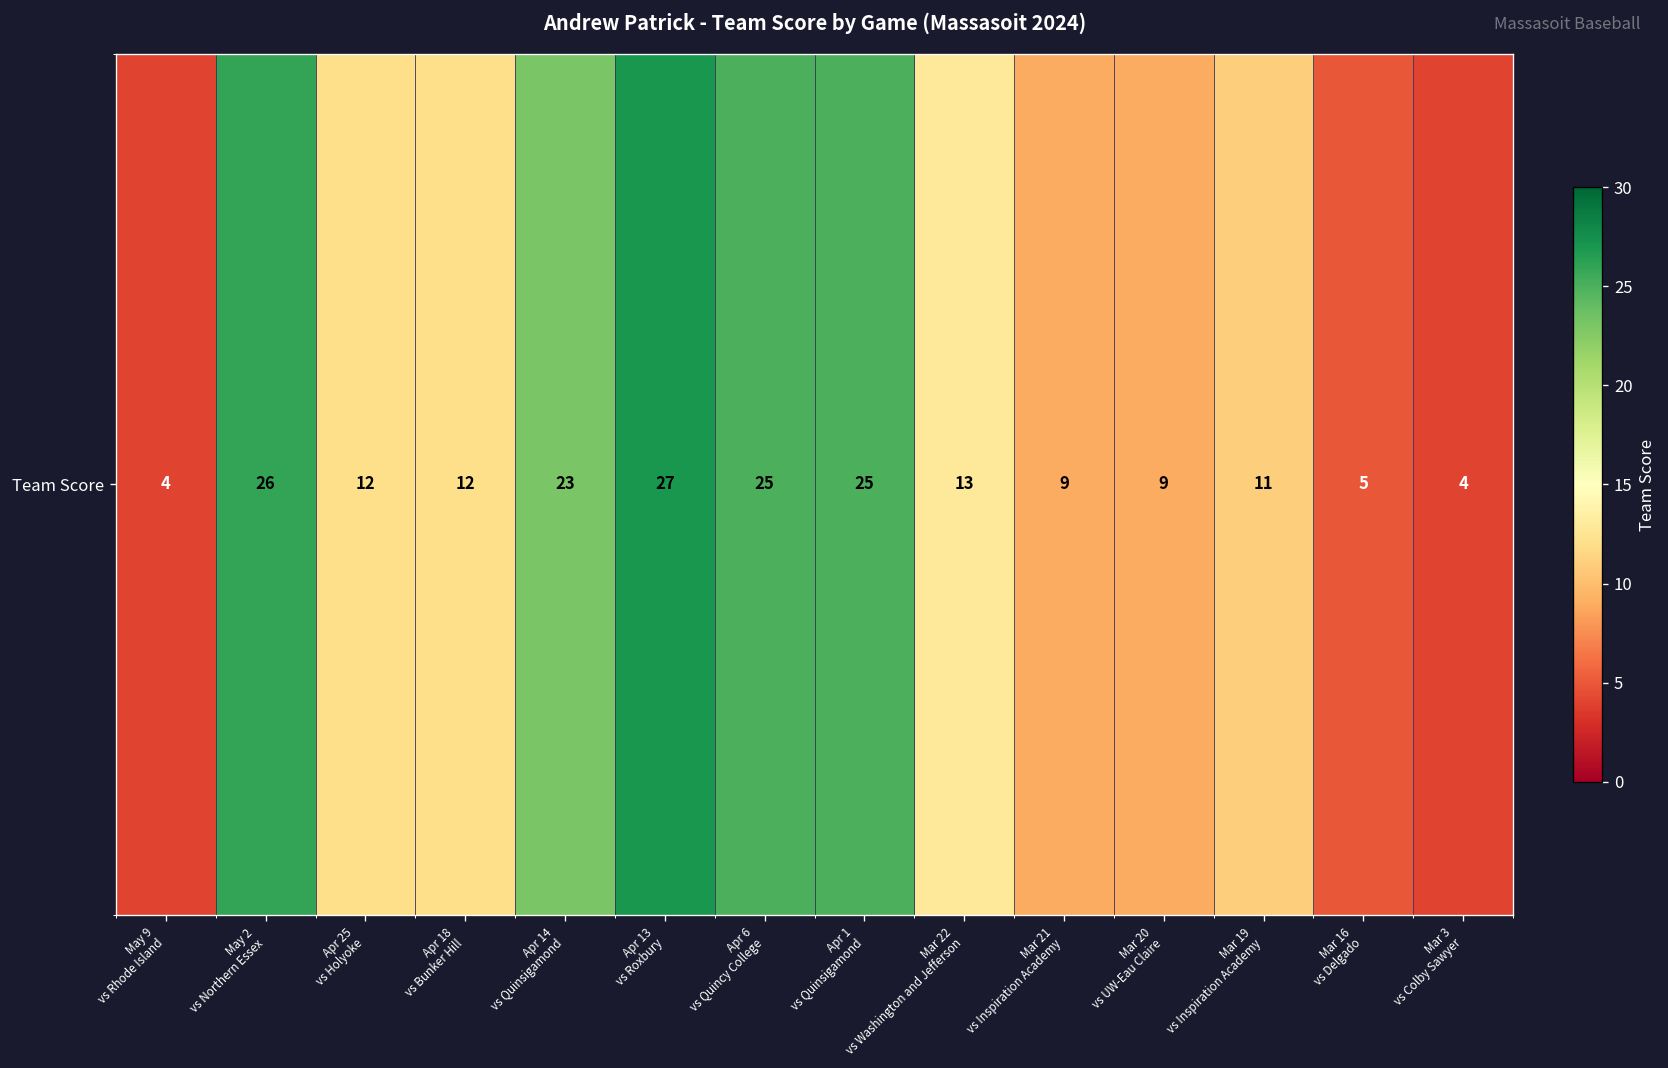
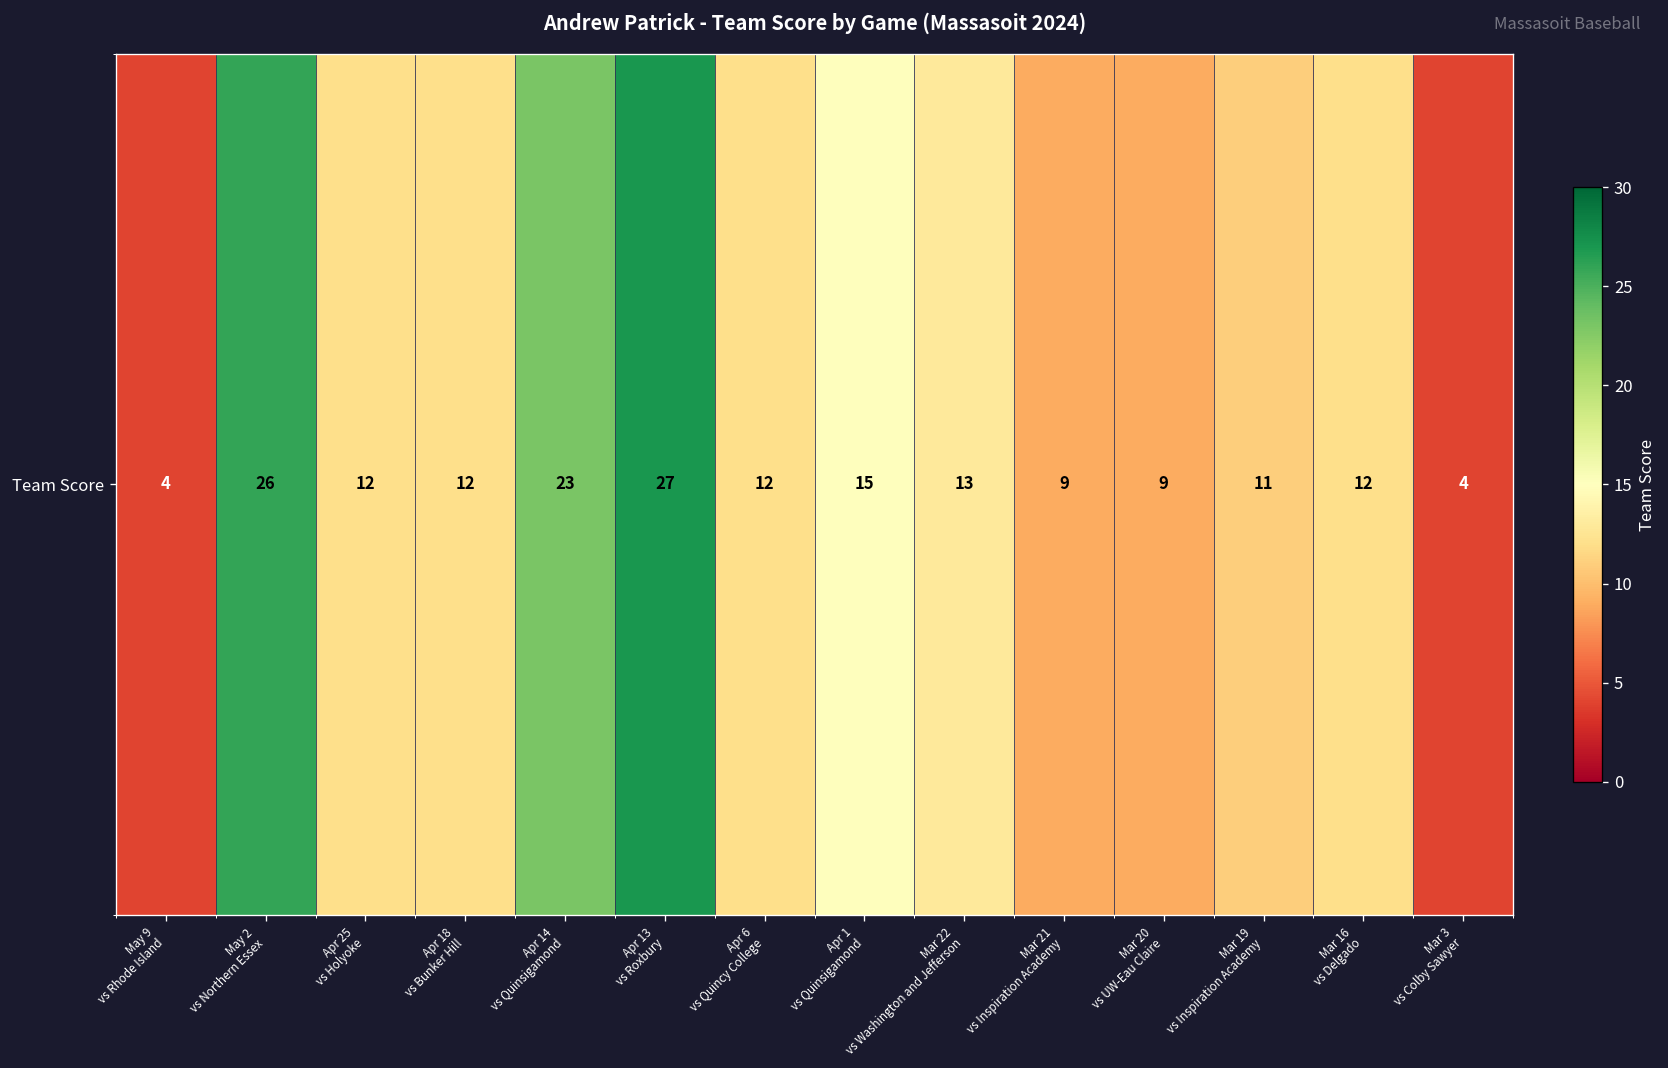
  {
    "Team Score": {
      "May 9 vs Rhode Island": 4,
      "May 2 vs Northern Essex": 26,
      "Apr 25 vs Holyoke": 12,
      "Apr 18 vs Bunker Hill": 12,
      "Apr 14 vs Quinsigamond": 23,
      "Apr 13 vs Roxbury": 27,
-     "Apr 6 vs Quincy College": 25,
-     "Apr 1 vs Quinsigamond": 25,
+     "Apr 6 vs Quincy College": 12,
+     "Apr 1 vs Quinsigamond": 15,
      "Mar 22 vs Washington and Jefferson": 13,
      "Mar 21 vs Inspiration Academy": 9,
      "Mar 20 vs UW-Eau Claire": 9,
      "Mar 19 vs Inspiration Academy": 11,
-     "Mar 16 vs Delgado": 5,
+     "Mar 16 vs Delgado": 12,
      "Mar 3 vs Colby Sawyer": 4
    }
  }
